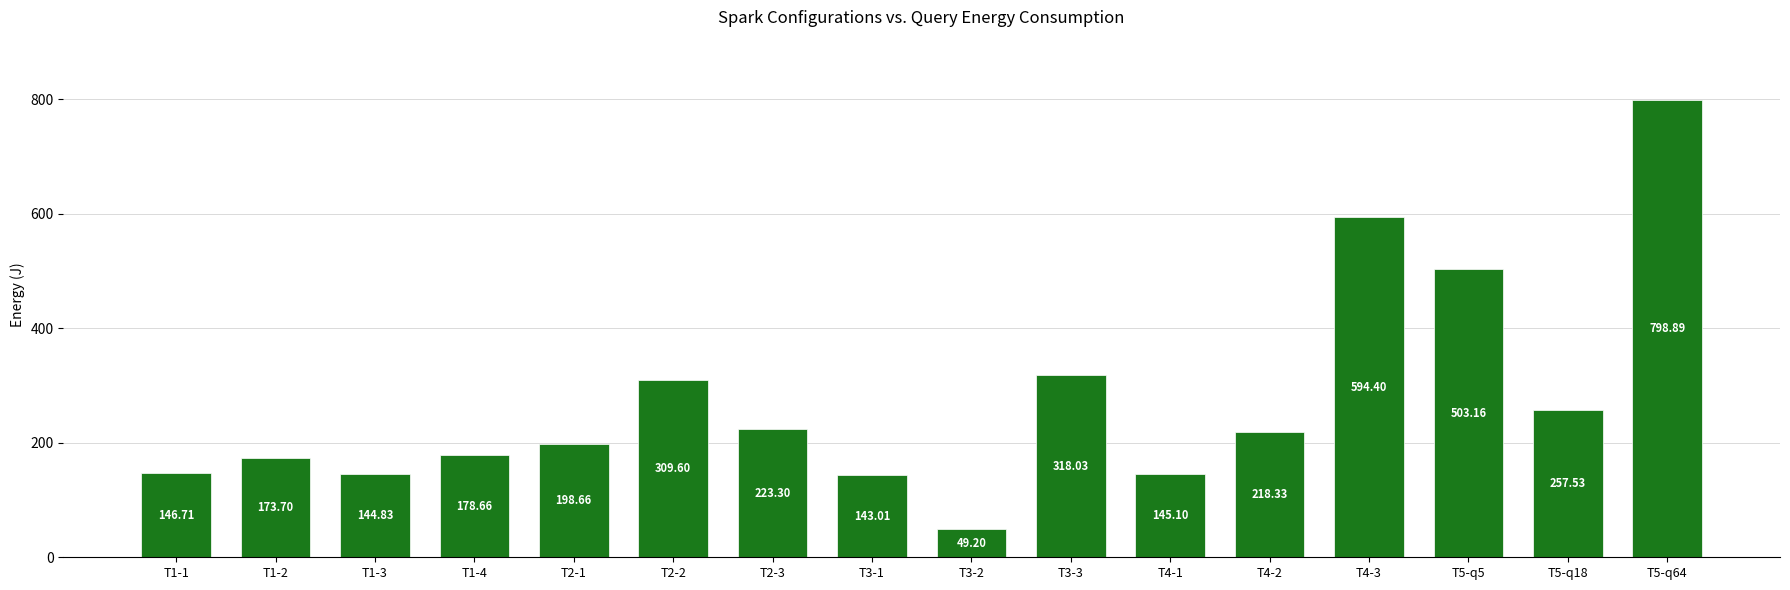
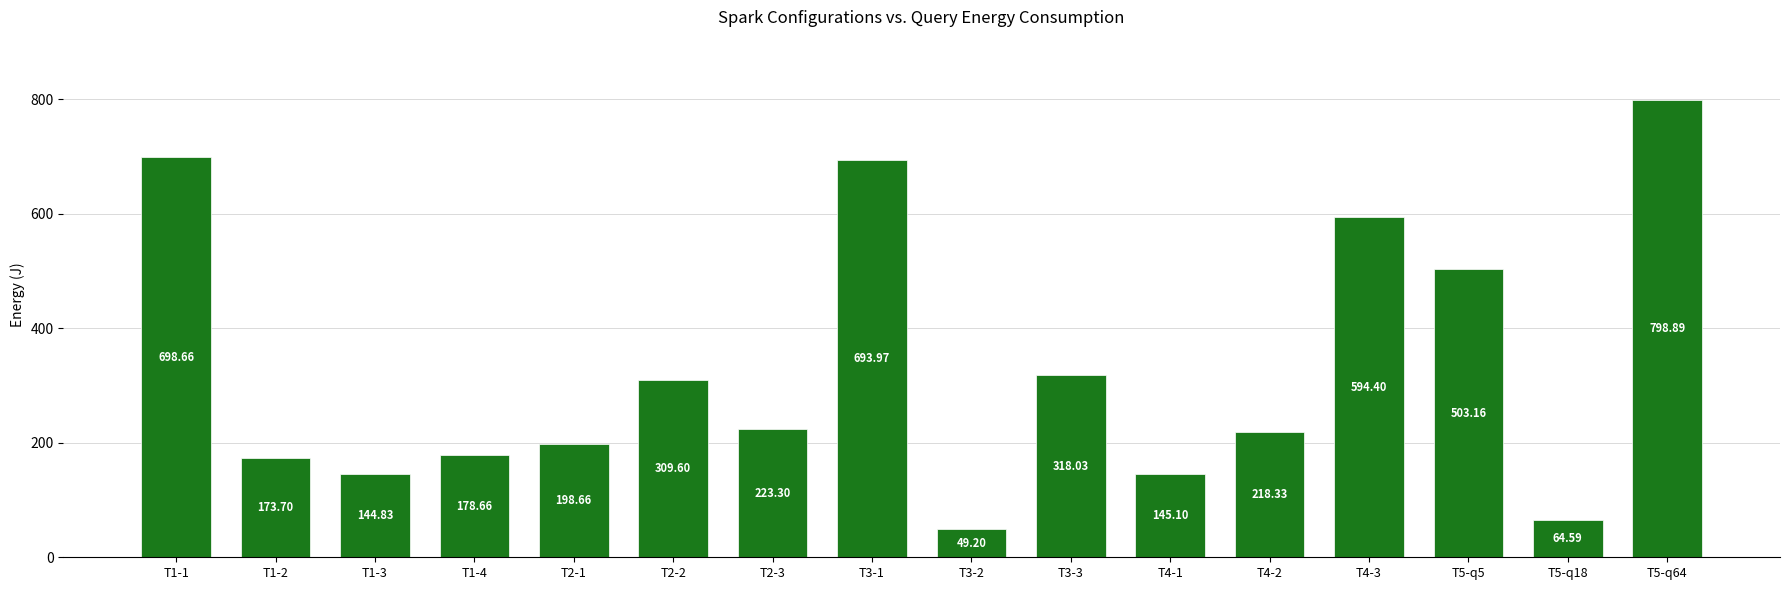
  {
-   "T1-1": 146.71,
+   "T1-1": 698.66,
    "T1-2": 173.70,
    "T1-3": 144.83,
    "T1-4": 178.66,
    "T2-1": 198.66,
    "T2-2": 309.60,
    "T2-3": 223.30,
-   "T3-1": 143.01,
+   "T3-1": 693.97,
    "T3-2": 49.20,
    "T3-3": 318.03,
    "T4-1": 145.10,
    "T4-2": 218.33,
    "T4-3": 594.40,
    "T5-q5": 503.16,
-   "T5-q18": 257.53,
+   "T5-q18": 64.59,
    "T5-q64": 798.89
  }
